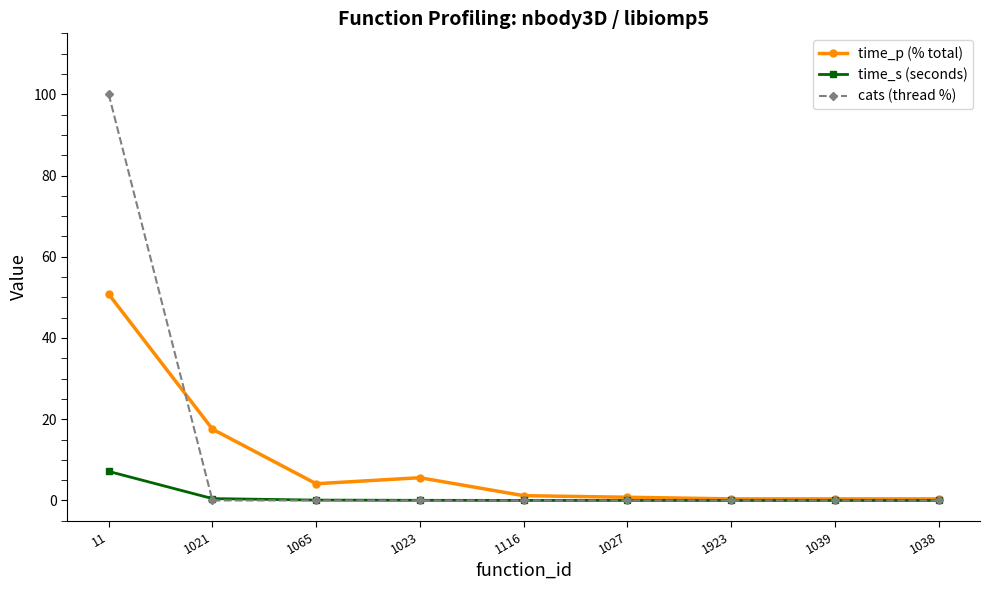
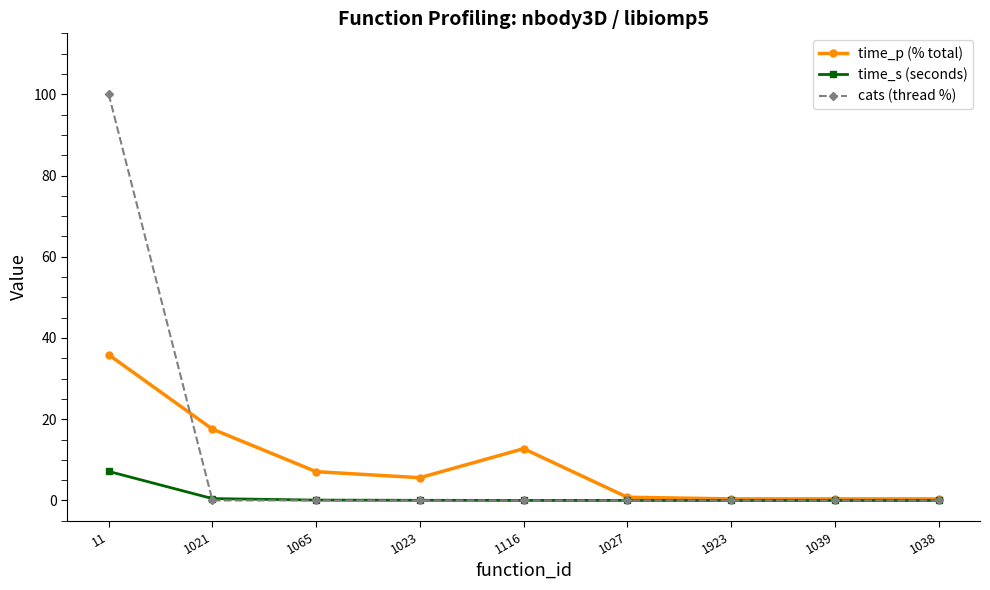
  {
    "time_p (% total)": {
-     "11": 51,
+     "11": 36,
      "1021": 18,
-     "1065": 4,
+     "1065": 7,
      "1023": 6,
-     "1116": 1,
+     "1116": 13,
      "1027": 1
    },
    "time_s (seconds)": {
      "11": 7
    },
    "cats (thread %)": {
      "11": 100
    }
  }
